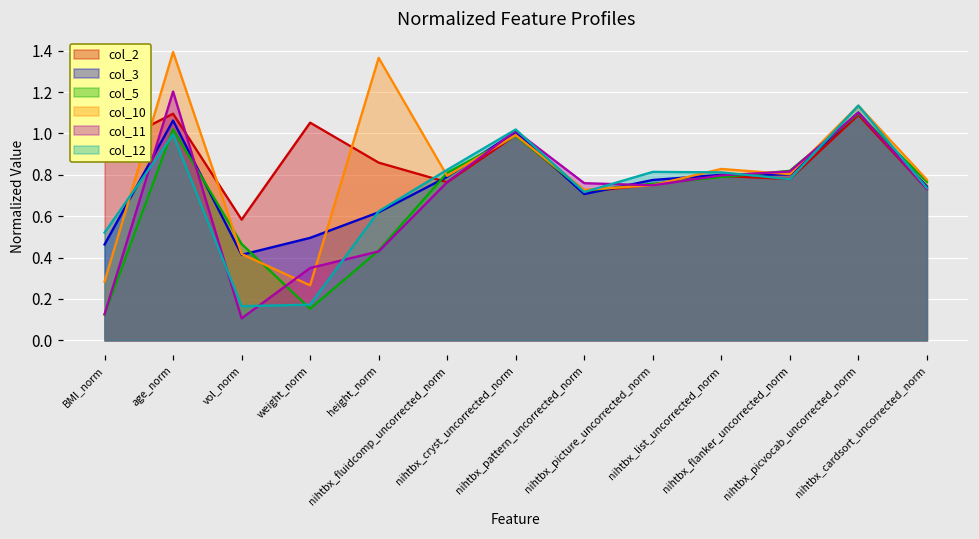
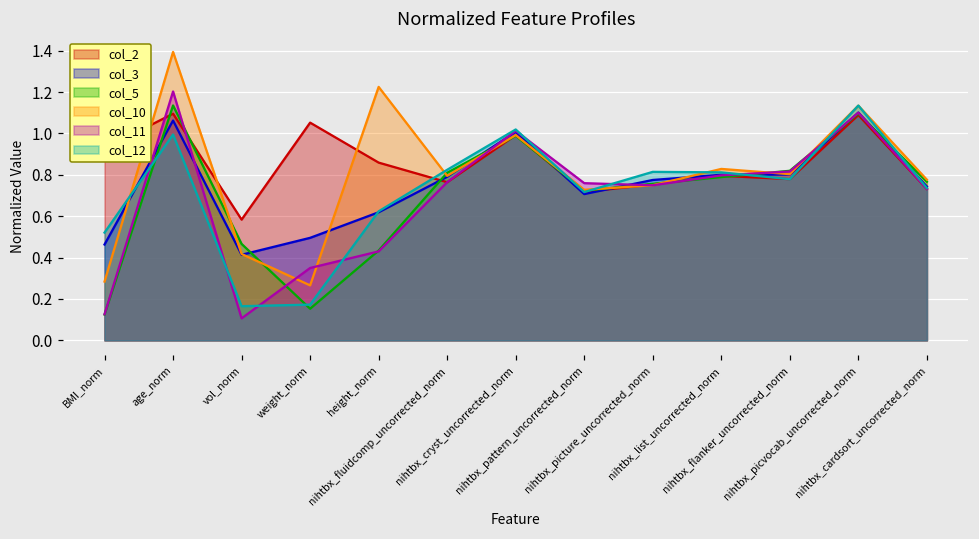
  {
    "col_2": {
      "age_norm": 1.10,
      "vol_norm": 0.58,
      "weight_norm": 1.05,
      "height_norm": 0.86
    },
    "col_3": {
      "BMI_norm": 0.46,
      "age_norm": 1.06,
      "weight_norm": 0.50,
      "nihtbx_picture_uncorrected_norm": 0.78
    },
    "col_5": {
-     "age_norm": 1.02,
+     "age_norm": 1.14,
      "vol_norm": 0.47,
      "weight_norm": 0.15,
      "nihtbx_fluidcomp_uncorrected_norm": 0.81
    },
    "col_10": {
      "BMI_norm": 0.28,
      "age_norm": 1.39,
      "weight_norm": 0.27,
-     "height_norm": 1.37,
+     "height_norm": 1.23,
      "nihtbx_list_uncorrected_norm": 0.83
    },
    "col_11": {
      "age_norm": 1.20,
      "vol_norm": 0.11,
      "weight_norm": 0.35,
      "nihtbx_pattern_uncorrected_norm": 0.76
    },
    "col_12": {
      "BMI_norm": 0.52,
      "age_norm": 1.00,
      "vol_norm": 0.16,
      "weight_norm": 0.17,
      "nihtbx_fluidcomp_uncorrected_norm": 0.82,
      "nihtbx_picture_uncorrected_norm": 0.81
    }
  }
